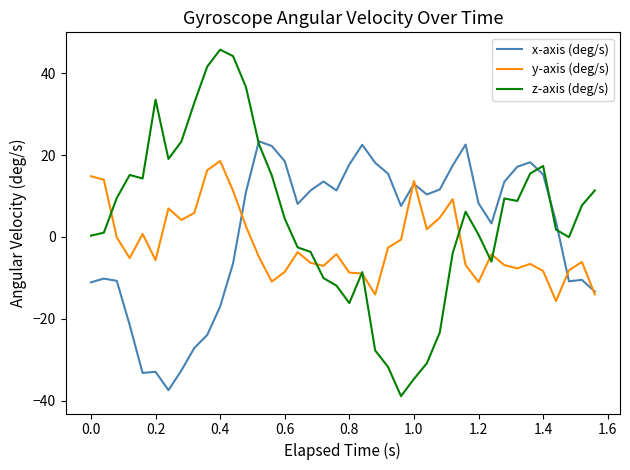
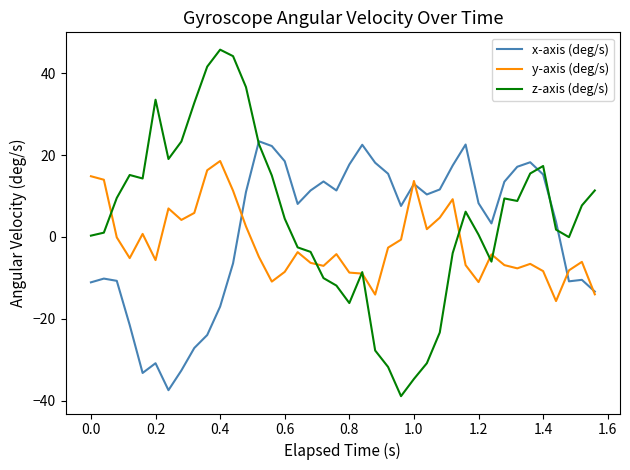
  {
    "x-axis (deg/s)": {
      "0.0": -11,
-     "0.2": -33,
+     "0.2": -31,
      "0.4": -17,
      "0.6": 18,
      "0.8": 18,
      "1.0": 13,
      "1.2": 8,
      "1.4": 15
    },
    "y-axis (deg/s)": {
      "0.0": 15,
      "0.2": -6,
      "0.4": 19,
      "0.6": -9,
      "0.8": -9,
      "1.0": 14,
      "1.2": -11,
      "1.4": -8
    },
    "z-axis (deg/s)": {
      "0.0": 0,
      "0.2": 34,
      "0.4": 46,
      "0.6": 4,
      "0.8": -16,
      "1.0": -35,
      "1.2": 1,
      "1.4": 17
    }
  }
